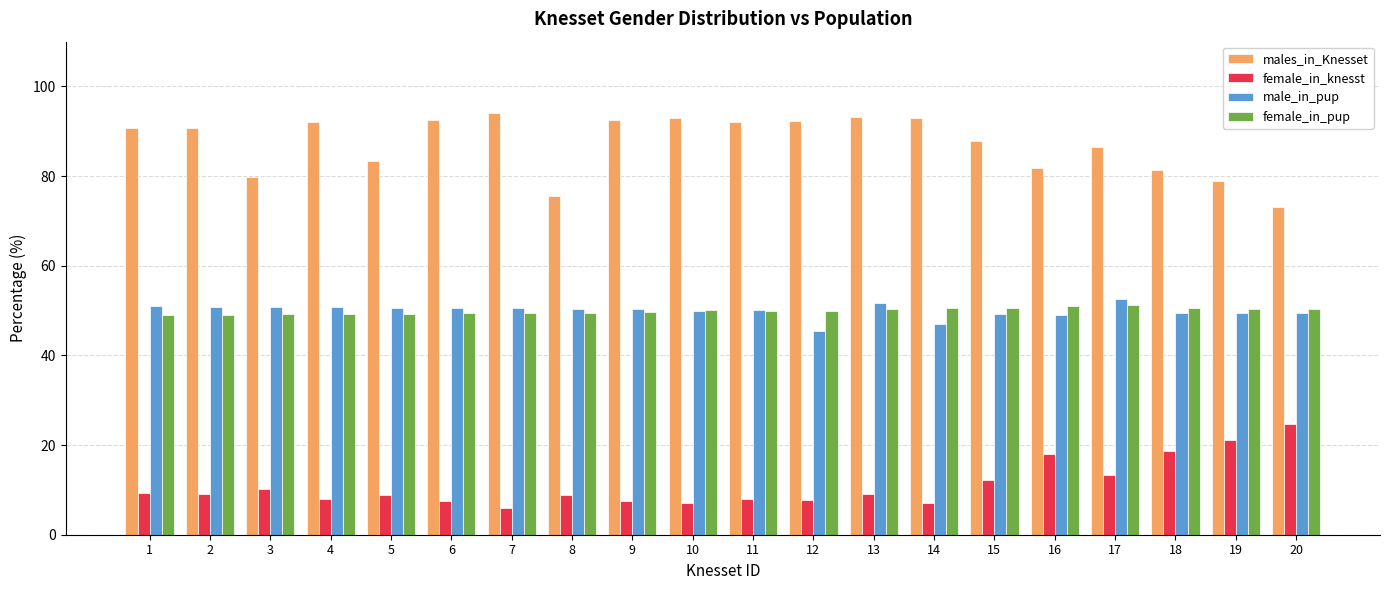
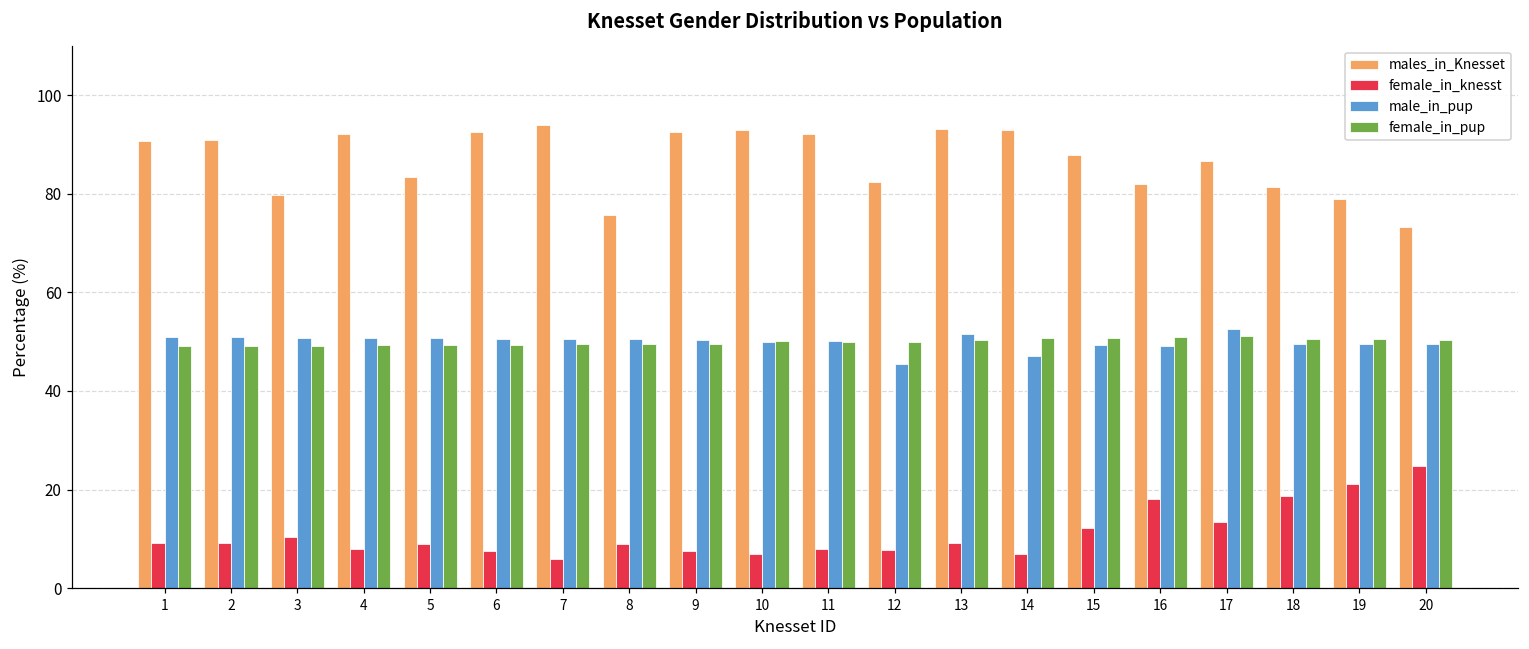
  {
    "males_in_Knesset": {
      "1": 91,
      "2": 91,
      "3": 80,
      "4": 92,
      "5": 83,
      "6": 92,
      "7": 94,
      "8": 76,
      "9": 93,
      "10": 93,
      "11": 92,
-     "12": 92,
+     "12": 82,
      "13": 93,
      "14": 93,
      "15": 88,
      "16": 82,
      "17": 87,
      "18": 81,
      "19": 79,
      "20": 73
    },
    "female_in_knesst": {
      "1": 9,
      "2": 9,
      "3": 10,
      "4": 8,
      "5": 9,
      "6": 8,
      "7": 6,
      "8": 9,
      "9": 7,
      "10": 7,
      "11": 8,
      "12": 8,
      "13": 9,
      "14": 7,
      "15": 12,
      "16": 18,
      "17": 13,
      "18": 19,
      "19": 21,
      "20": 25
    },
    "male_in_pup": {
      "1": 51,
      "2": 51,
      "3": 51,
      "4": 51,
      "5": 51,
      "6": 51,
      "7": 51,
      "8": 50,
      "9": 50,
      "10": 50,
      "11": 50,
      "12": 46,
      "13": 52,
      "14": 47,
      "15": 49,
      "16": 49,
      "17": 52,
      "18": 49,
      "19": 50,
      "20": 50
    },
    "female_in_pup": {
      "1": 49,
      "2": 49,
      "3": 49,
      "4": 49,
      "5": 49,
      "6": 49,
      "7": 49,
      "8": 50,
      "9": 50,
      "10": 50,
      "11": 50,
      "12": 50,
      "13": 50,
      "14": 51,
      "15": 51,
      "16": 51,
      "17": 51,
      "18": 51,
      "19": 50,
      "20": 50
    }
  }
